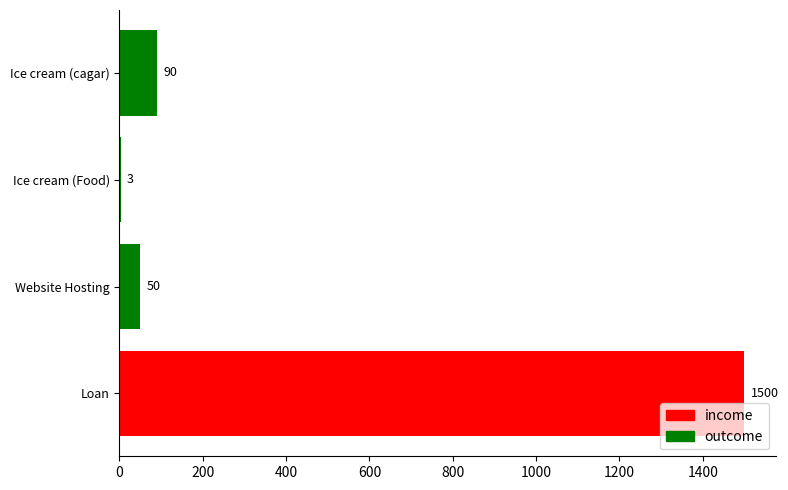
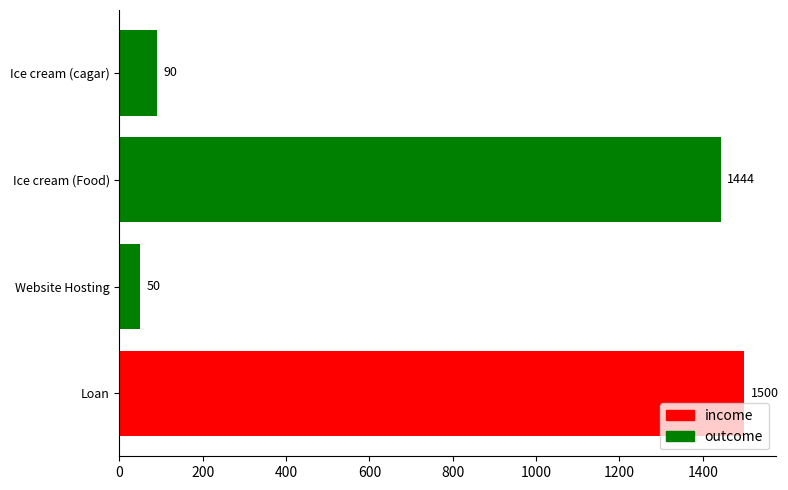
  {
    "Ice cream (cagar)": 90,
-   "Ice cream (Food)": 3,
+   "Ice cream (Food)": 1444,
    "Website Hosting": 50,
    "Loan": 1500
  }
